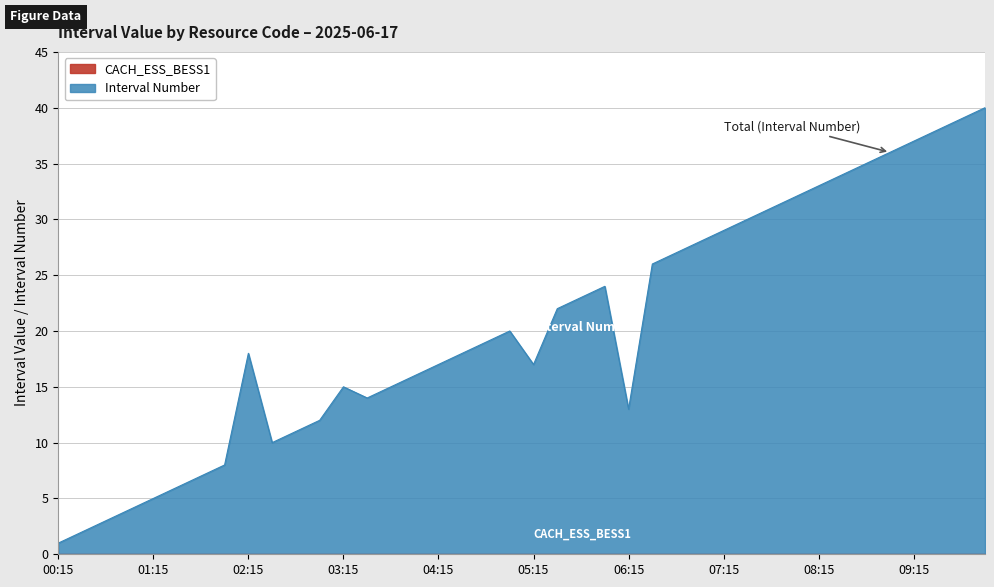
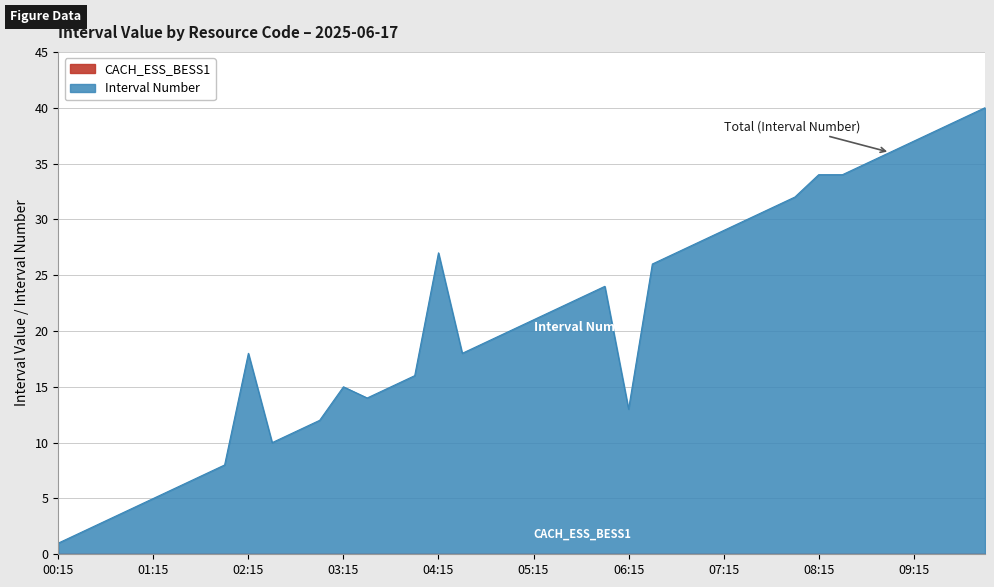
  {
    "CACH_ESS_BESS1": {
      "00:15": 0,
      "01:15": 0,
      "02:15": 0,
      "03:15": 0,
      "04:15": 0,
      "05:15": 0,
      "06:15": 0,
      "07:15": 0,
      "08:15": 0,
      "09:15": 0
    },
    "Interval Number": {
      "00:15": 1,
      "01:15": 5,
      "02:15": 18,
      "03:15": 15,
-     "04:15": 17,
-     "05:15": 17,
+     "04:15": 27,
+     "05:15": 21,
      "06:15": 13,
      "07:15": 29,
-     "08:15": 33,
+     "08:15": 34,
      "09:15": 37
    }
  }
